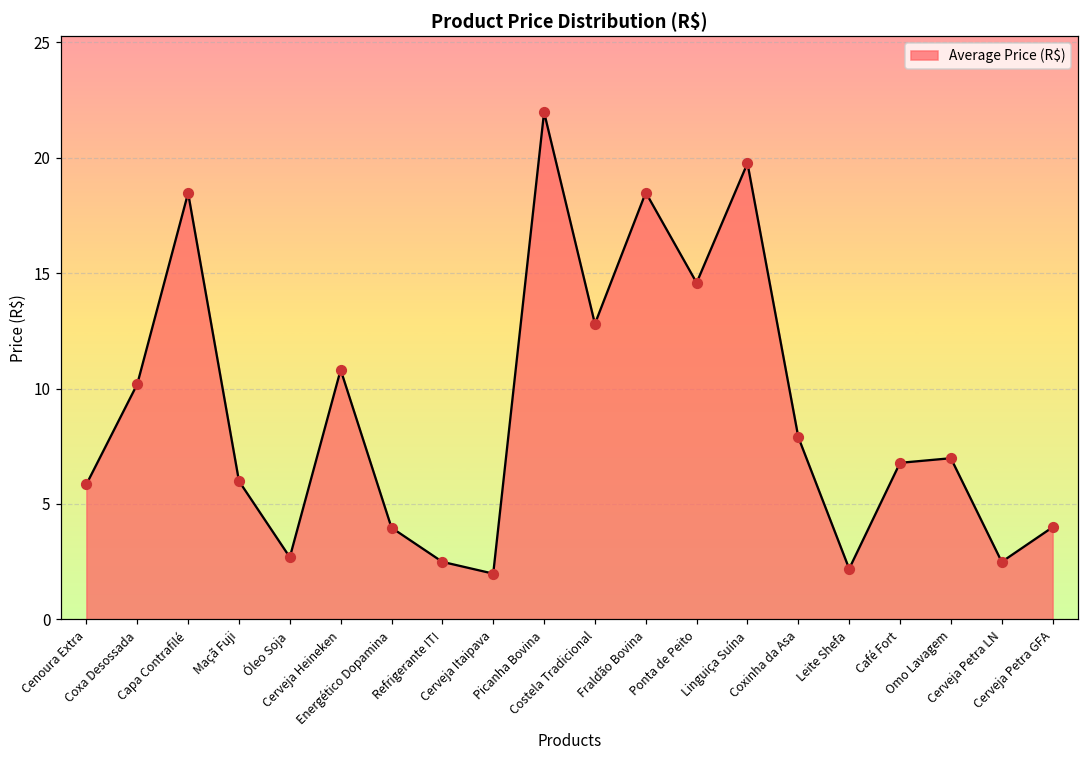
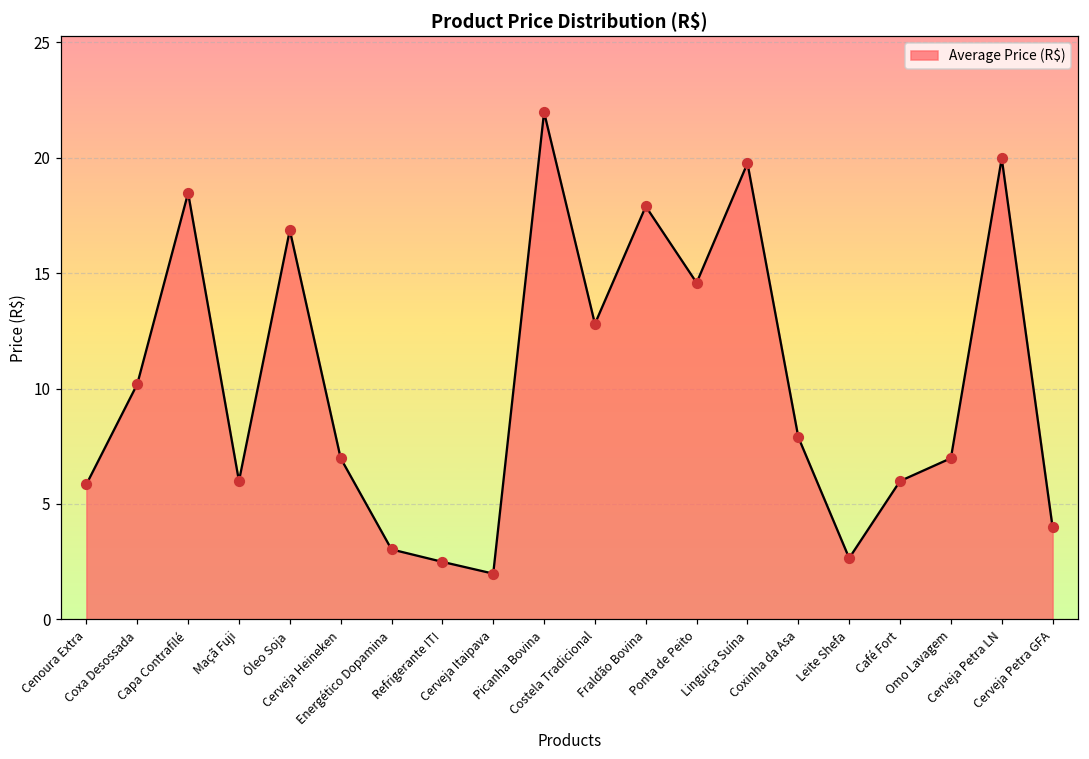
  {
    "Cenoura Extra": 5.9,
    "Coxa Desossada": 10.2,
    "Capa Contrafilé": 18.5,
    "Maçã Fuji": 6.0,
-   "Óleo Soja": 2.7,
-   "Cerveja Heineken": 10.8,
-   "Energético Dopamina": 4.0,
+   "Óleo Soja": 16.9,
+   "Cerveja Heineken": 7.0,
+   "Energético Dopamina": 3.0,
    "Refrigerante IT!": 2.5,
    "Cerveja Itaipava": 2.0,
    "Picanha Bovina": 22.0,
    "Costela Tradicional": 12.8,
-   "Fraldão Bovina": 18.5,
+   "Fraldão Bovina": 17.9,
    "Ponta de Peito": 14.6,
    "Linguiça Suína": 19.8,
    "Coxinha da Asa": 7.9,
-   "Leite Shefa": 2.2,
-   "Café Fort": 6.8,
+   "Leite Shefa": 2.7,
+   "Café Fort": 6.0,
    "Omo Lavagem": 7.0,
-   "Cerveja Petra LN": 2.5,
+   "Cerveja Petra LN": 20.0,
    "Cerveja Petra GFA": 4.0
  }
